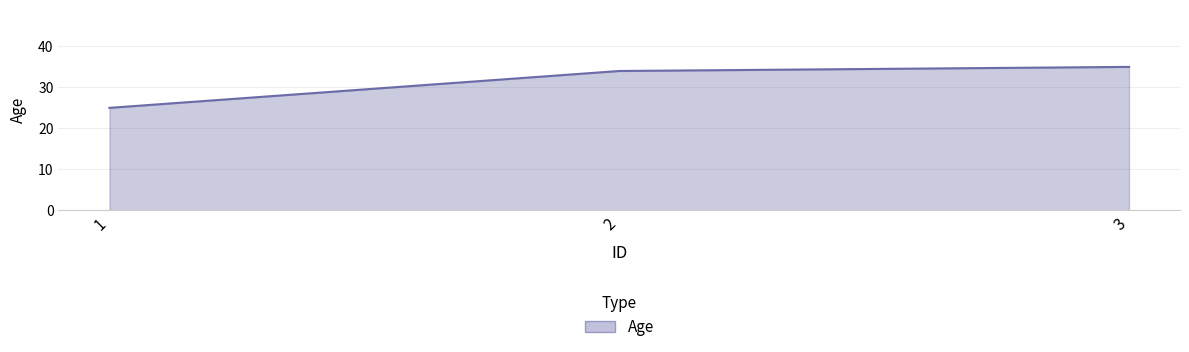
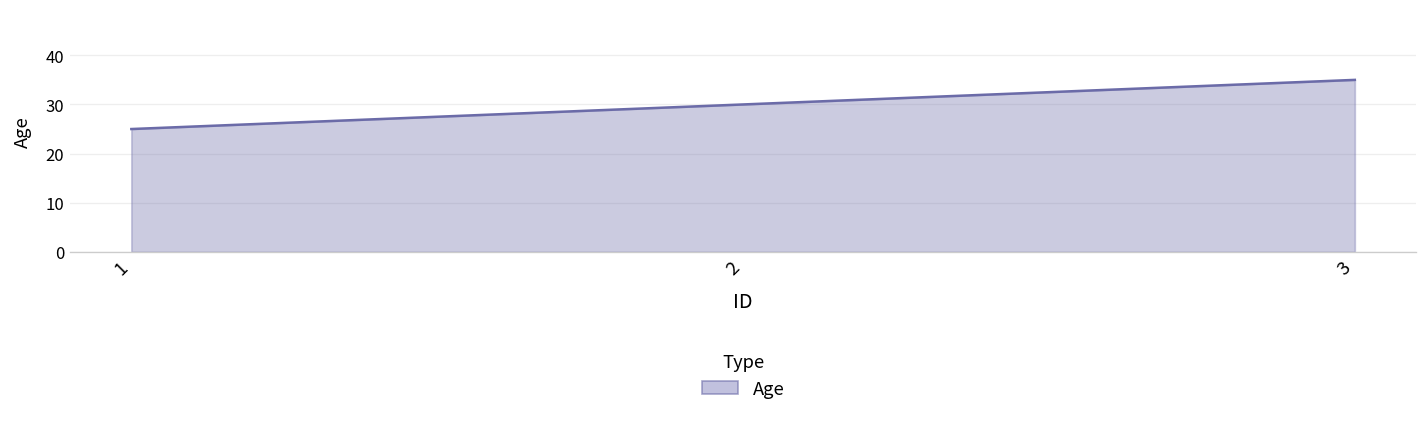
  {
    "1": 25,
-   "2": 34,
+   "2": 30,
    "3": 35
  }
